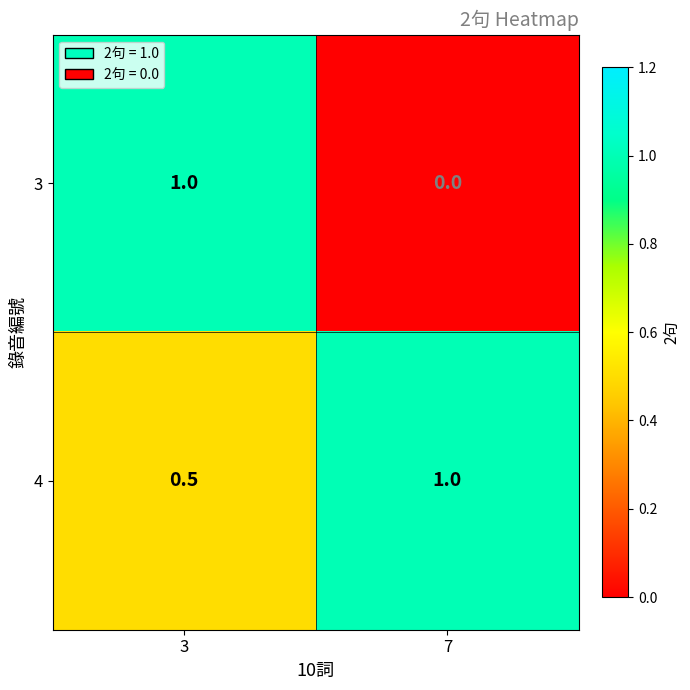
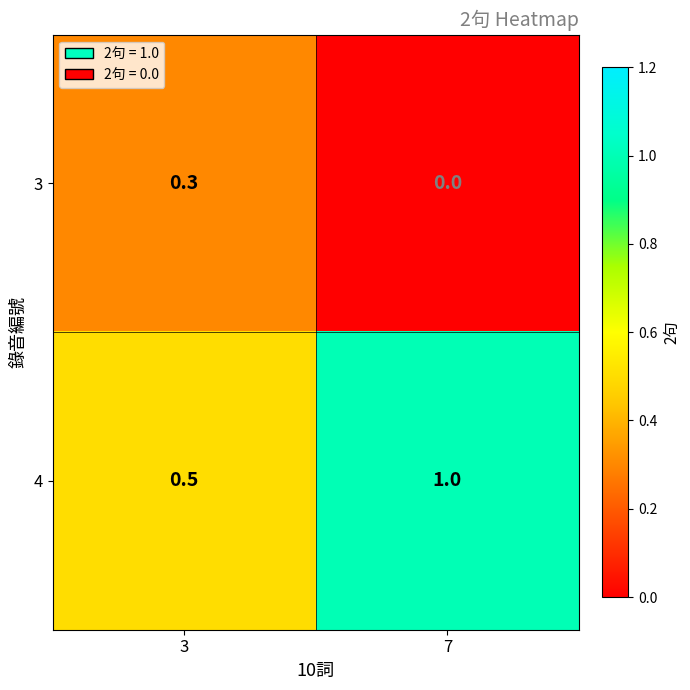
  {
    "3": {
-     "3": 1.0,
+     "3": 0.3,
      "7": 0.0
    },
    "4": {
      "3": 0.5,
      "7": 1.0
    }
  }
